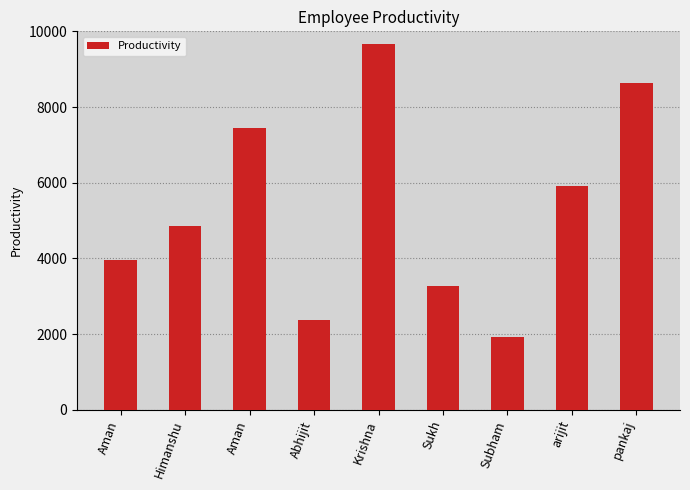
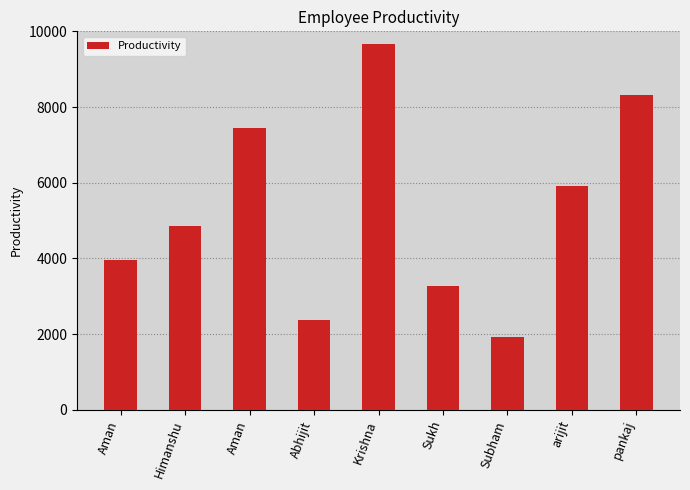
  {
    "Himanshu": 4800,
    "Abhijit": 2400,
    "Krishna": 9700,
    "Sukh": 3300,
    "Subham": 1900,
    "arijit": 5900,
-   "pankaj": 8600
+   "pankaj": 8300
  }
